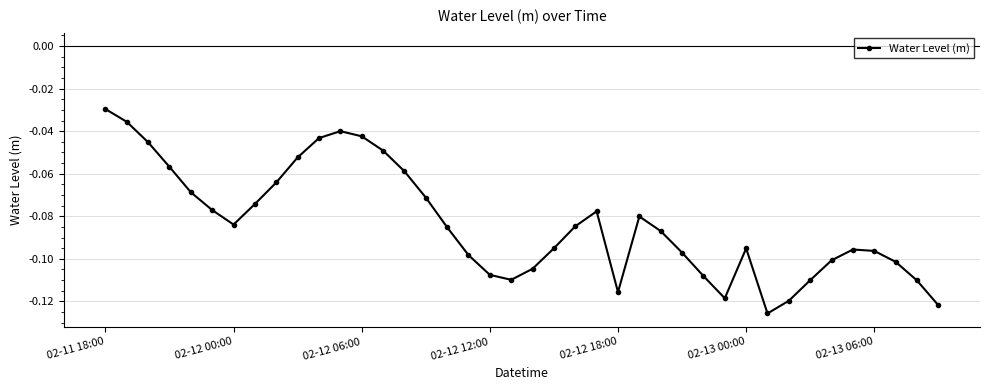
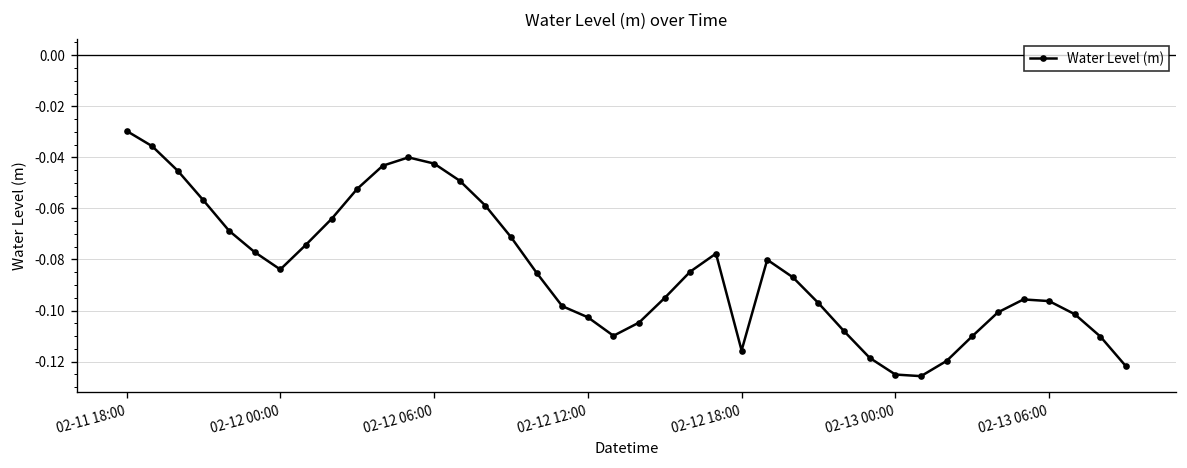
  {
    "02-11 18:00": -0.030,
    "02-12 00:00": -0.084,
    "02-12 06:00": -0.042,
-   "02-12 12:00": -0.108,
+   "02-12 12:00": -0.103,
    "02-12 18:00": -0.116,
-   "02-13 00:00": -0.095,
+   "02-13 00:00": -0.125,
    "02-13 06:00": -0.096
  }
